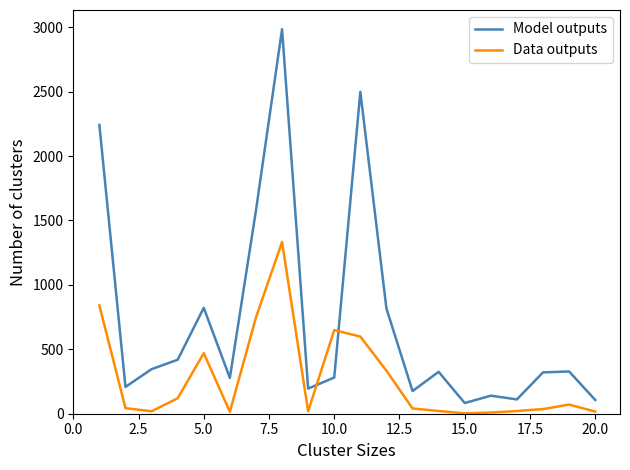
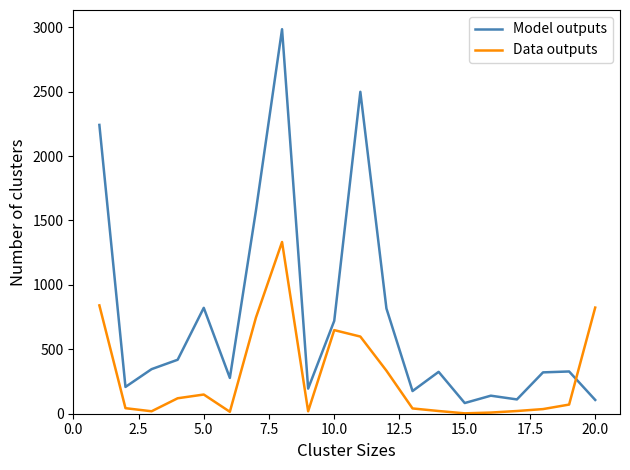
  {
    "Model outputs": {
      "5.0": 820,
-     "10.0": 280,
+     "10.0": 720,
      "15.0": 80,
      "20.0": 110
    },
    "Data outputs": {
-     "5.0": 470,
+     "5.0": 150,
      "10.0": 650,
      "15.0": 0,
-     "20.0": 20
+     "20.0": 820
    }
  }
